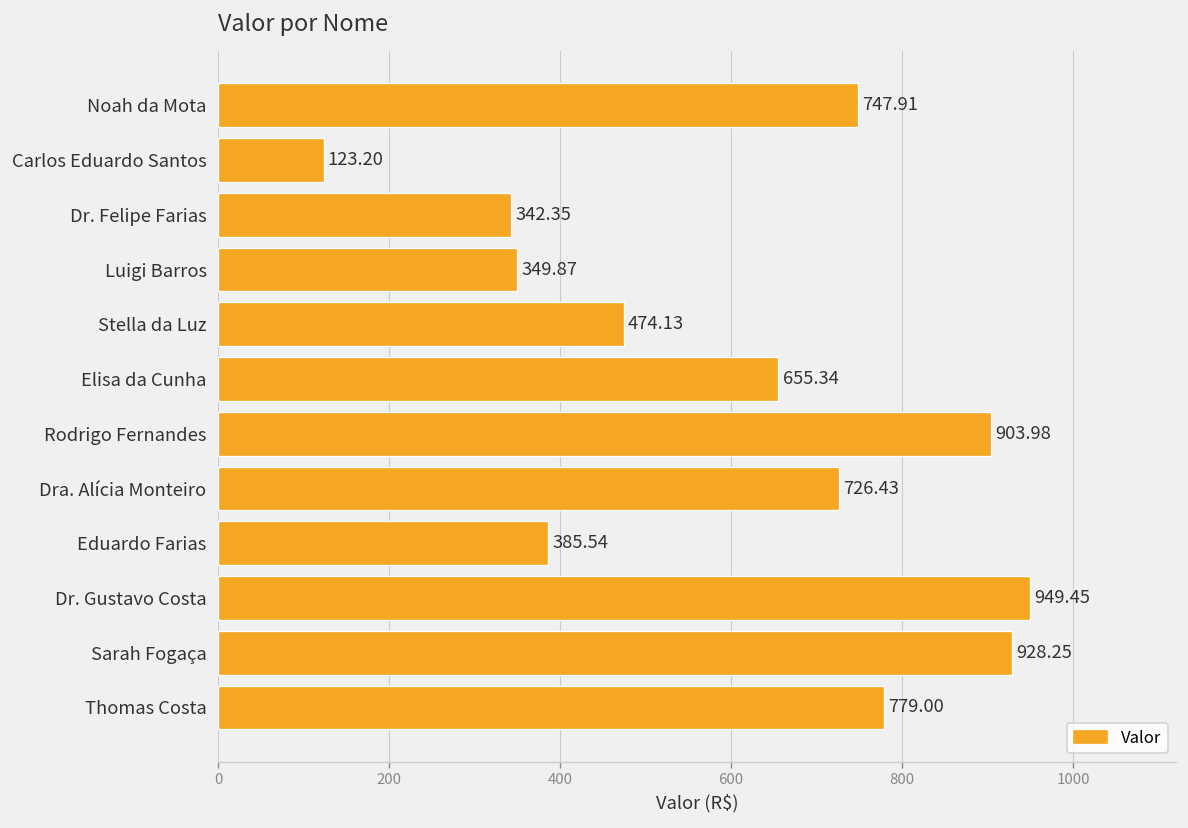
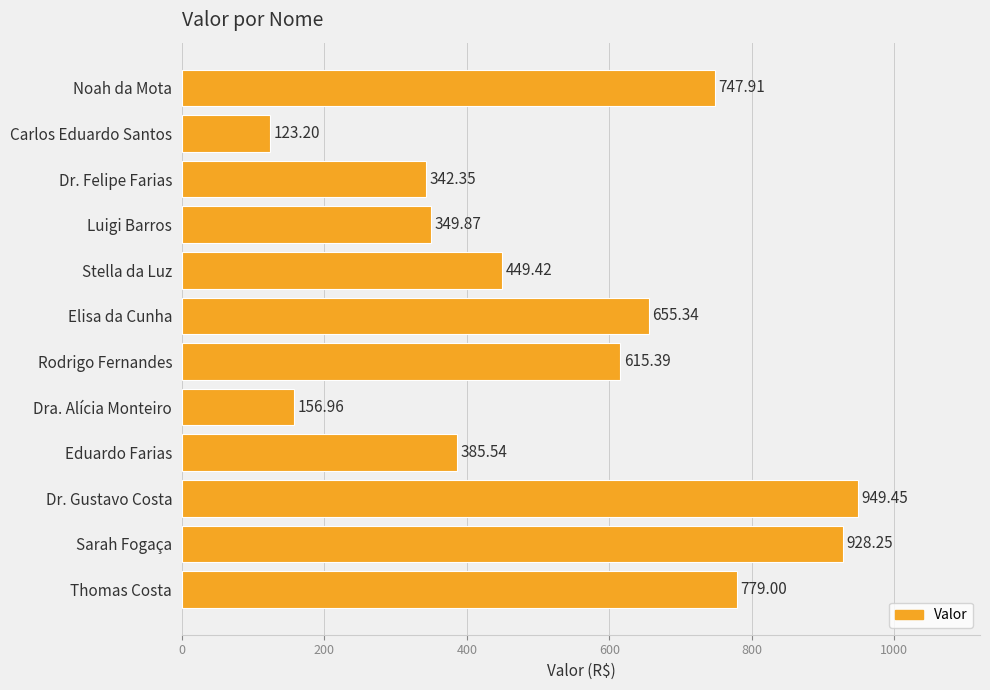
  {
    "Noah da Mota": 747.91,
    "Carlos Eduardo Santos": 123.20,
    "Dr. Felipe Farias": 342.35,
    "Luigi Barros": 349.87,
-   "Stella da Luz": 474.13,
+   "Stella da Luz": 449.42,
    "Elisa da Cunha": 655.34,
-   "Rodrigo Fernandes": 903.98,
-   "Dra. Alícia Monteiro": 726.43,
+   "Rodrigo Fernandes": 615.39,
+   "Dra. Alícia Monteiro": 156.96,
    "Eduardo Farias": 385.54,
    "Dr. Gustavo Costa": 949.45,
    "Sarah Fogaça": 928.25,
    "Thomas Costa": 779.00
  }
